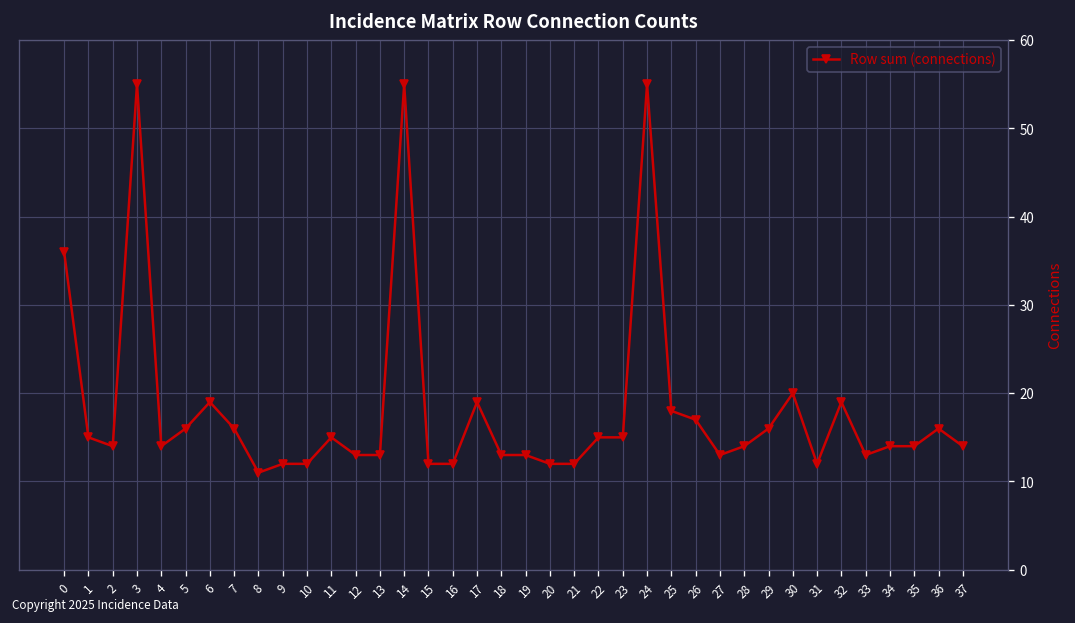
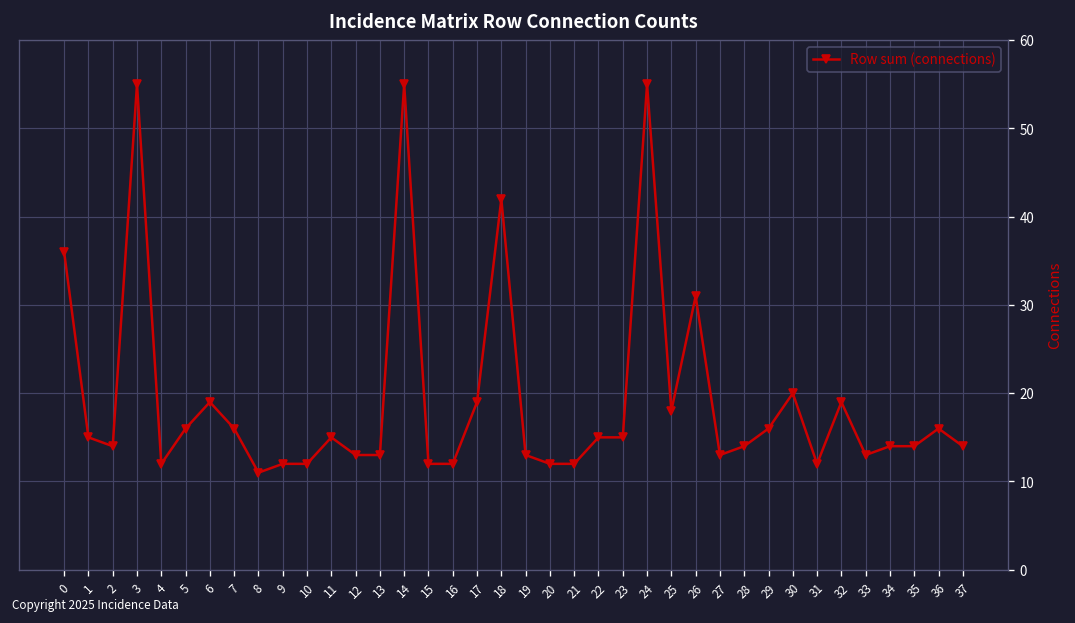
  {
    "0": 36,
    "1": 15,
    "2": 14,
    "3": 55,
-   "4": 14,
+   "4": 12,
    "5": 16,
    "6": 19,
    "7": 16,
    "8": 11,
    "9": 12,
    "10": 12,
    "11": 15,
    "12": 13,
    "13": 13,
    "14": 55,
    "15": 12,
    "16": 12,
    "17": 19,
-   "18": 13,
+   "18": 42,
    "19": 13,
    "20": 12,
    "21": 12,
    "22": 15,
    "23": 15,
    "24": 55,
    "25": 18,
-   "26": 17,
+   "26": 31,
    "27": 13,
    "28": 14,
    "29": 16,
    "30": 20,
    "31": 12,
    "32": 19,
    "33": 13,
    "34": 14,
    "35": 14,
    "36": 16,
    "37": 14
  }
